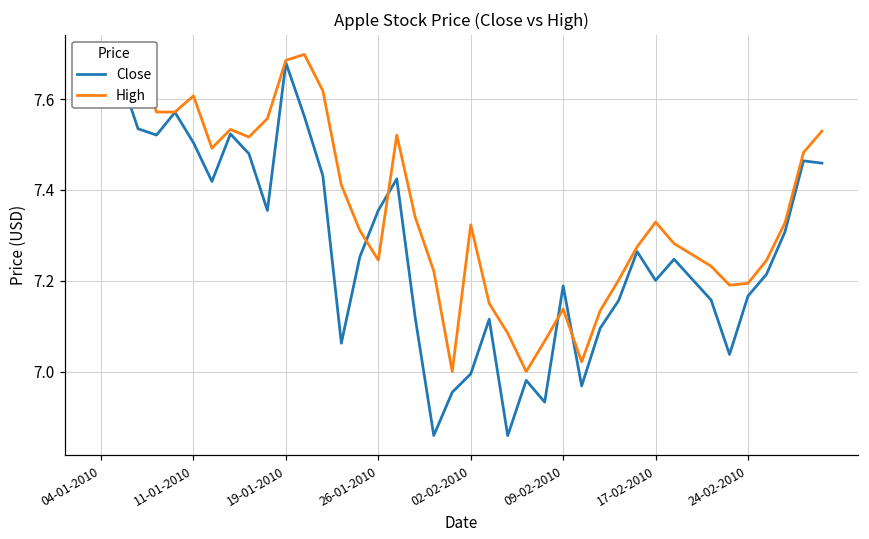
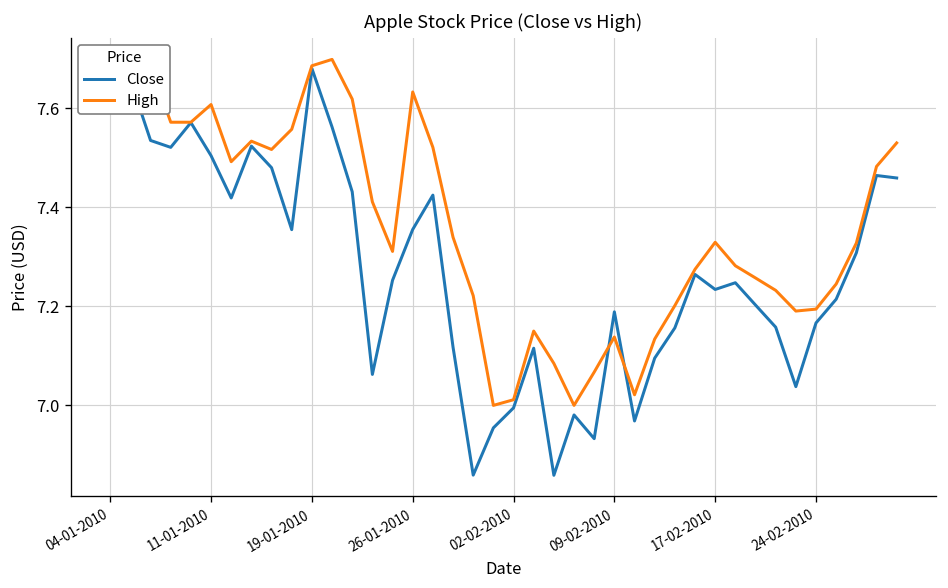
  {
    "Close": {
      "11-01-2010": 7.50,
      "26-01-2010": 7.36,
      "02-02-2010": 6.99,
      "09-02-2010": 7.19,
-     "17-02-2010": 7.20,
+     "17-02-2010": 7.23,
      "24-02-2010": 7.17
    },
    "High": {
      "11-01-2010": 7.61,
-     "26-01-2010": 7.25,
-     "02-02-2010": 7.32,
+     "26-01-2010": 7.63,
+     "02-02-2010": 7.01,
      "09-02-2010": 7.14,
      "17-02-2010": 7.33,
      "24-02-2010": 7.19
    }
  }
